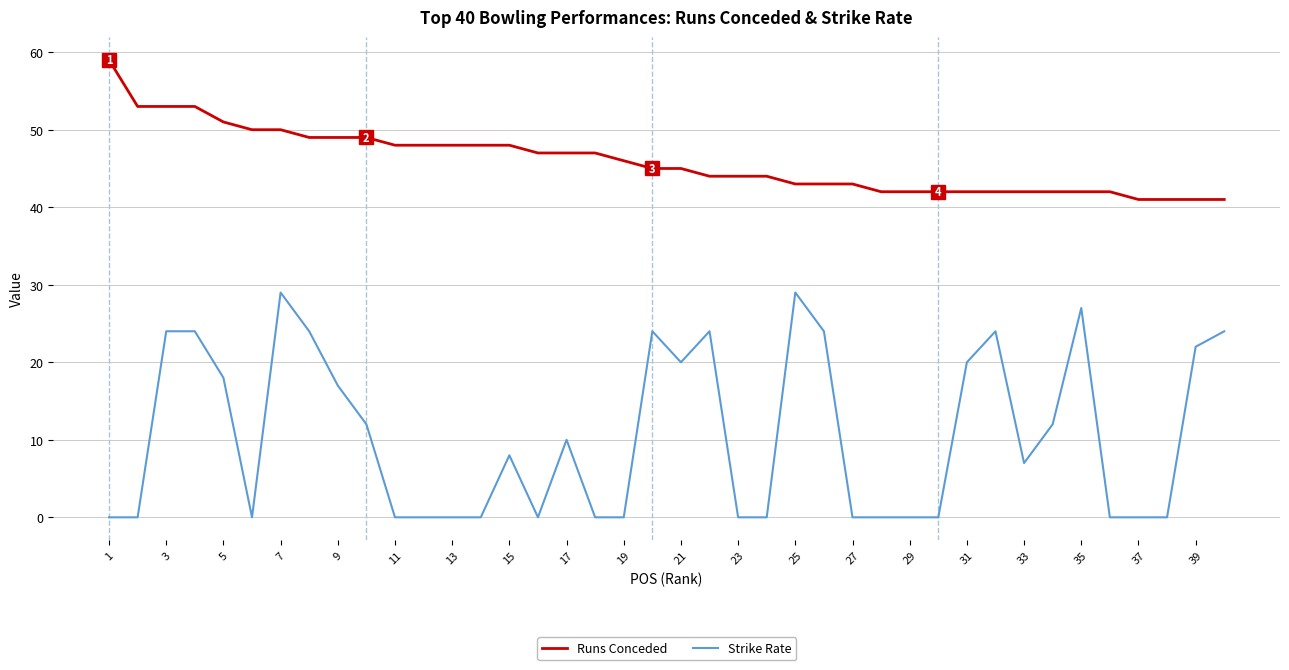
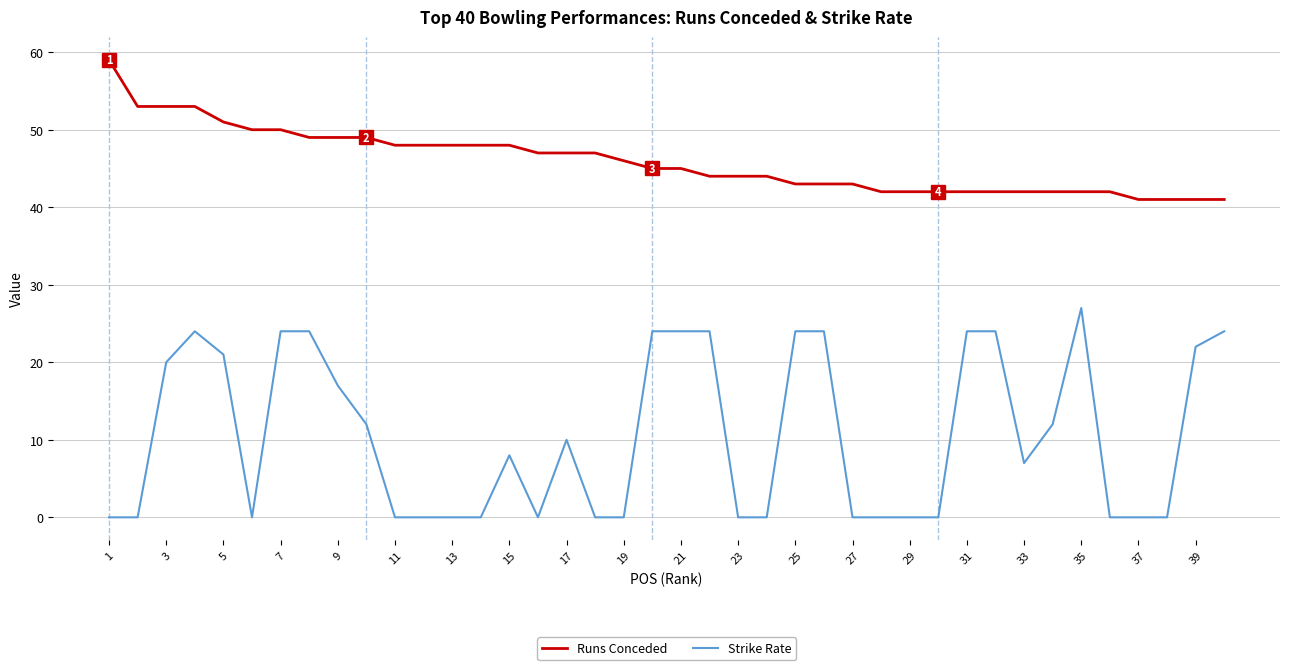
  {
    "Strike Rate": {
      "1": 0,
-     "3": 24,
-     "5": 18,
-     "7": 29,
+     "3": 20,
+     "5": 21,
+     "7": 24,
      "9": 17,
      "11": 0,
      "13": 0,
      "15": 8,
      "17": 10,
      "19": 0,
-     "21": 20,
+     "21": 24,
      "23": 0,
-     "25": 29,
+     "25": 24,
      "27": 0,
      "29": 0,
-     "31": 20,
+     "31": 24,
      "33": 7,
      "35": 27,
      "37": 0,
      "39": 22
    }
  }
